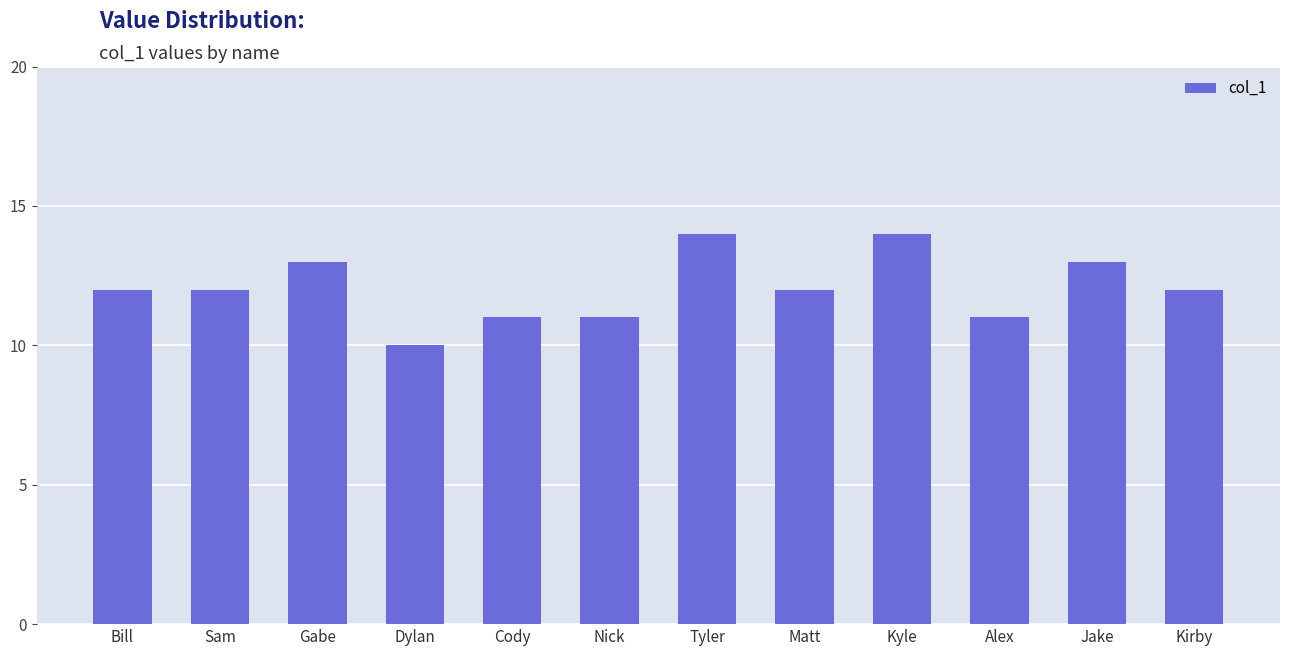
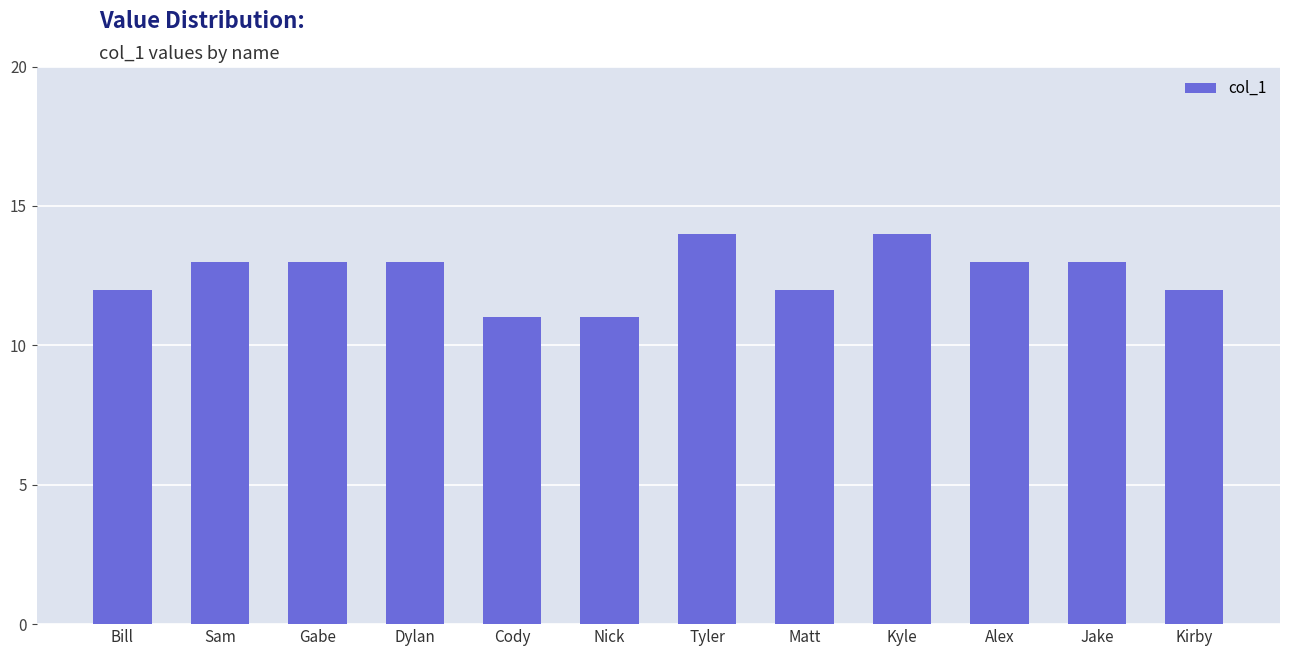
  {
    "Bill": 12,
-   "Sam": 12,
+   "Sam": 13,
    "Gabe": 13,
-   "Dylan": 10,
+   "Dylan": 13,
    "Cody": 11,
    "Nick": 11,
    "Tyler": 14,
    "Matt": 12,
    "Kyle": 14,
-   "Alex": 11,
+   "Alex": 13,
    "Jake": 13,
    "Kirby": 12
  }
